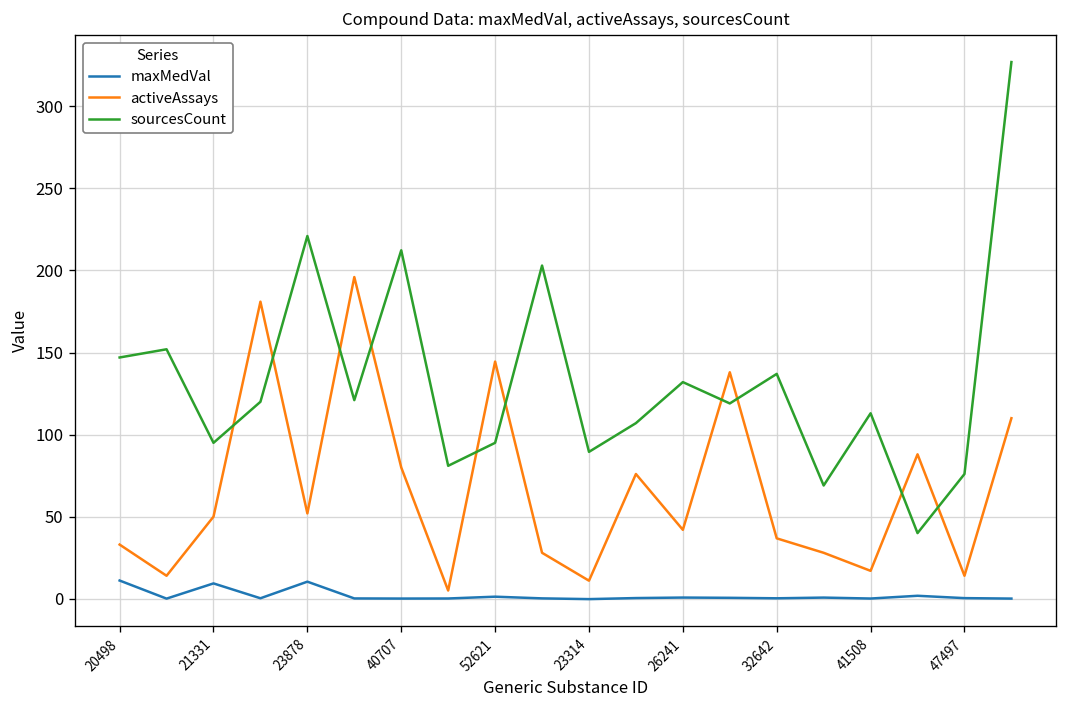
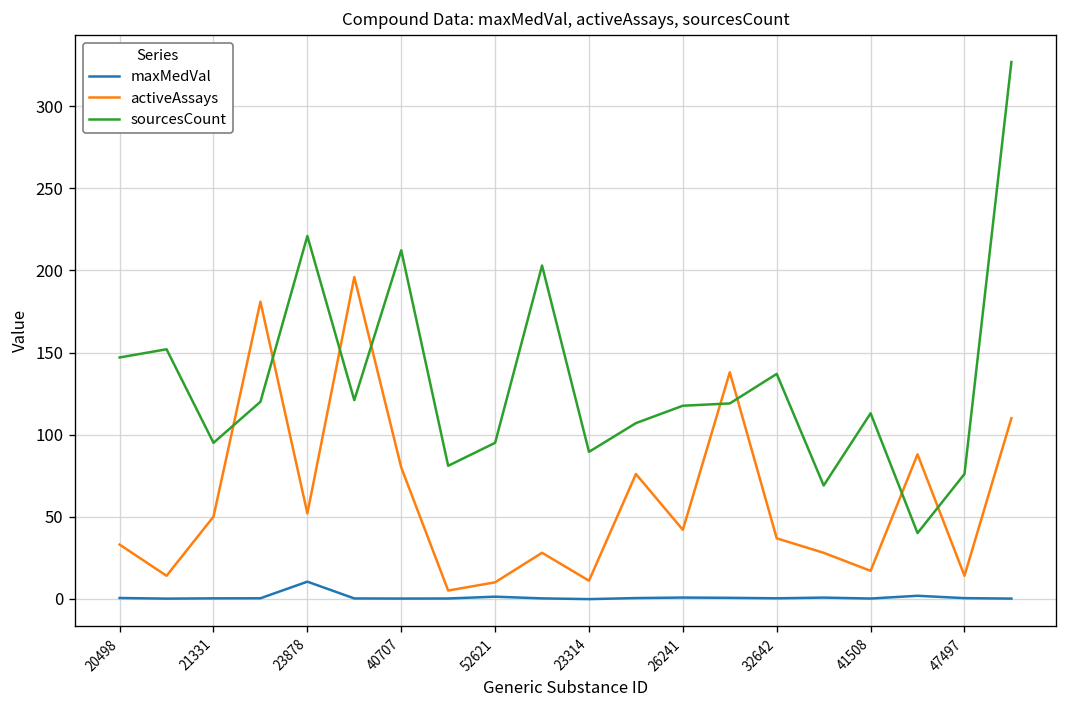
  {
    "maxMedVal": {
-     "20498": 11,
-     "21331": 9,
+     "20498": 0,
+     "21331": 0,
      "23878": 10,
      "40707": 0,
      "52621": 1,
      "23314": 0,
      "26241": 1,
      "32642": 0,
      "41508": 0,
      "47497": 0
    },
    "activeAssays": {
      "20498": 33,
      "21331": 50,
      "23878": 52,
      "40707": 80,
-     "52621": 145,
+     "52621": 10,
      "23314": 11,
      "26241": 42,
      "32642": 37,
      "41508": 17,
      "47497": 14
    },
    "sourcesCount": {
      "20498": 147,
      "21331": 95,
      "23878": 221,
      "40707": 212,
      "52621": 95,
      "23314": 90,
-     "26241": 132,
+     "26241": 118,
      "32642": 137,
      "41508": 113,
      "47497": 76
    }
  }
